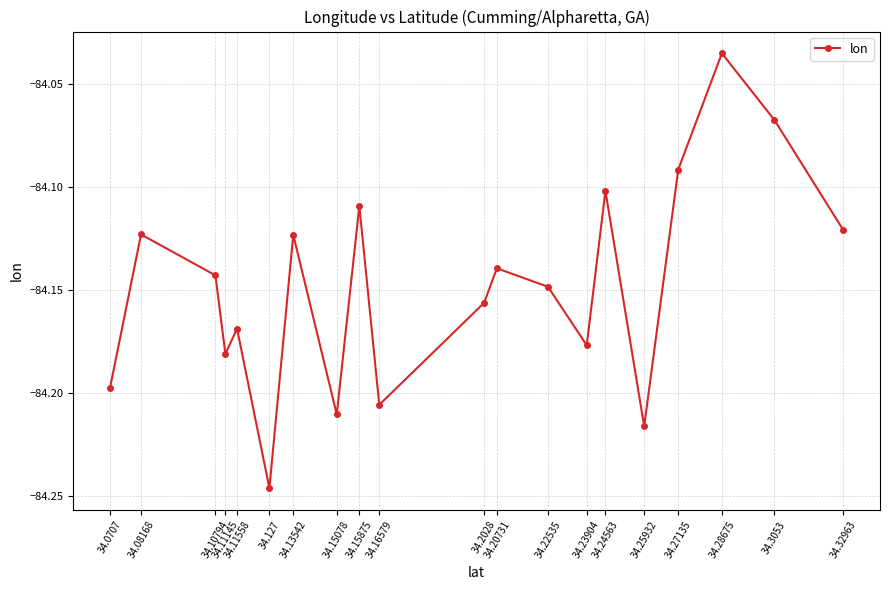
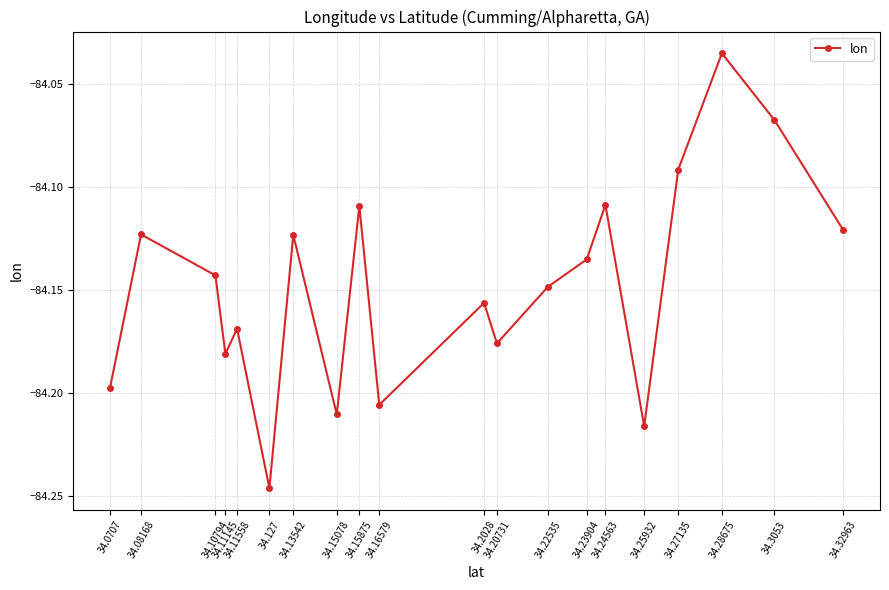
  {
    "34.0707": -84.198,
    "34.08168": -84.123,
    "34.10794": -84.143,
    "34.11145": -84.181,
    "34.11558": -84.169,
    "34.127": -84.246,
    "34.13542": -84.123,
    "34.15078": -84.210,
    "34.15875": -84.109,
    "34.16579": -84.206,
    "34.2028": -84.156,
-   "34.20731": -84.140,
+   "34.20731": -84.176,
    "34.22535": -84.148,
-   "34.23904": -84.177,
-   "34.24563": -84.102,
+   "34.23904": -84.135,
+   "34.24563": -84.109,
    "34.25932": -84.216,
    "34.27135": -84.092,
    "34.28675": -84.035,
    "34.3053": -84.068,
    "34.32963": -84.121
  }
